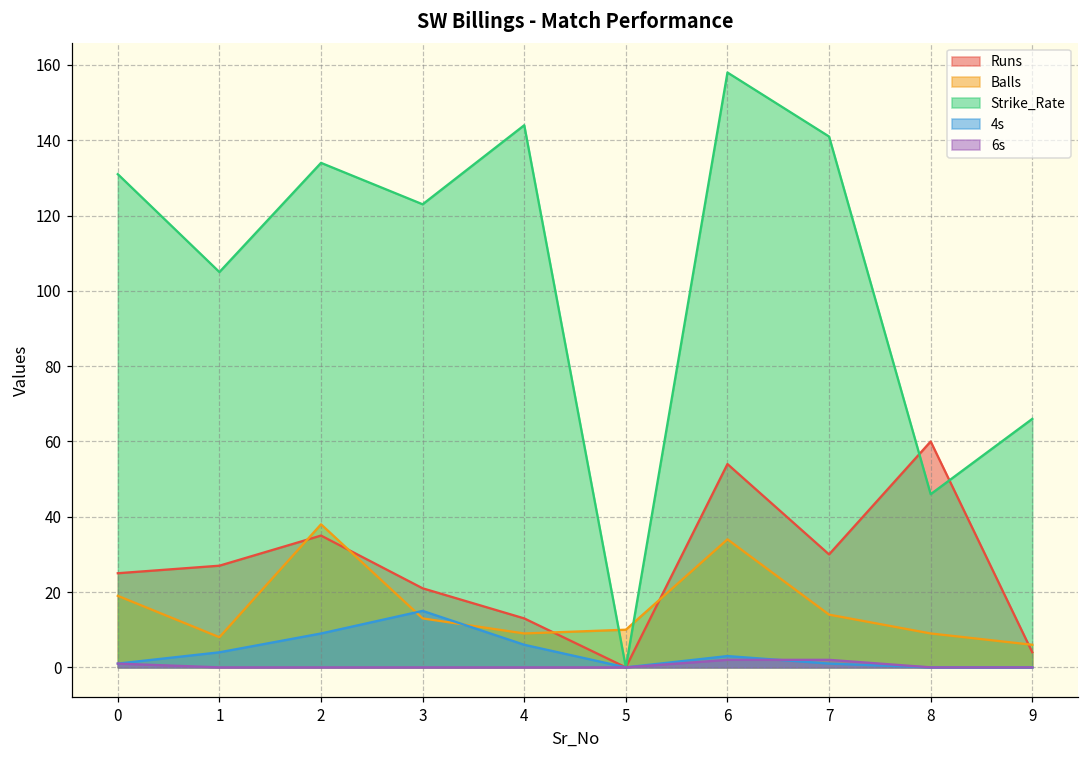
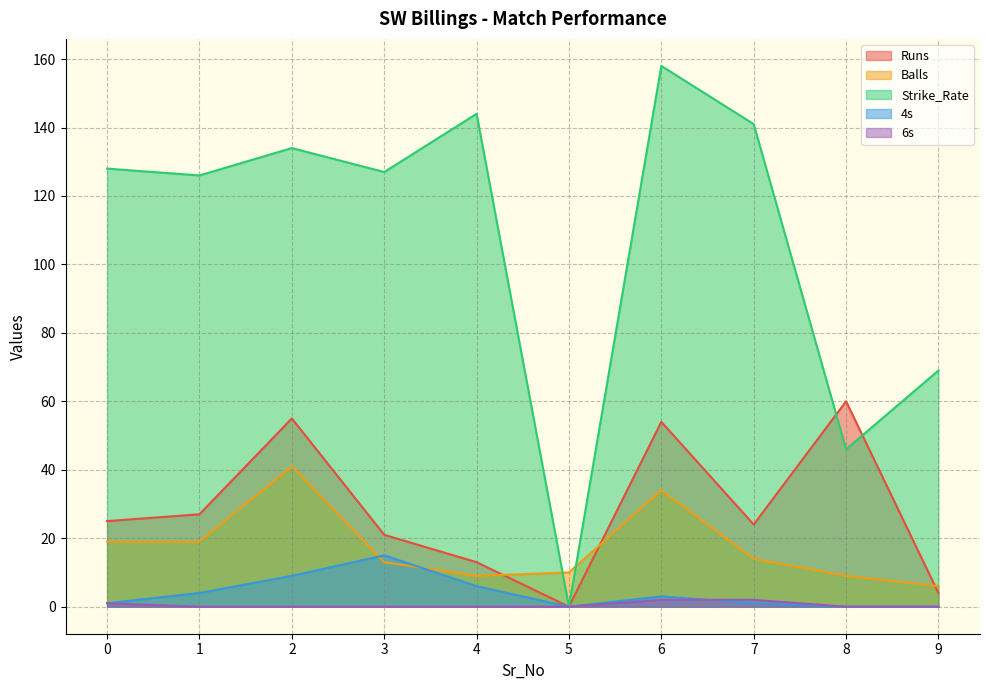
  {
    "Runs": {
      "0": 25,
      "1": 27,
-     "2": 35,
+     "2": 55,
      "3": 21,
      "4": 13,
      "6": 54,
-     "7": 30,
+     "7": 24,
      "8": 60,
      "9": 4
    },
    "Balls": {
      "0": 19,
-     "1": 8,
-     "2": 38,
+     "1": 19,
+     "2": 41,
      "3": 13,
      "4": 9,
      "5": 10,
      "6": 34,
      "7": 14,
      "8": 9,
      "9": 6
    },
    "Strike_Rate": {
-     "0": 131,
-     "1": 105,
+     "0": 128,
+     "1": 126,
      "2": 134,
-     "3": 123,
+     "3": 127,
      "4": 144,
      "6": 158,
      "7": 141,
      "8": 46,
-     "9": 66
+     "9": 69
    },
    "4s": {
      "1": 4,
      "2": 9,
      "3": 15,
      "4": 6,
      "6": 3,
      "7": 1
    },
    "6s": {
      "1": 0,
      "2": 0,
      "3": 0,
      "4": 0,
      "6": 2,
      "7": 2
    }
  }
